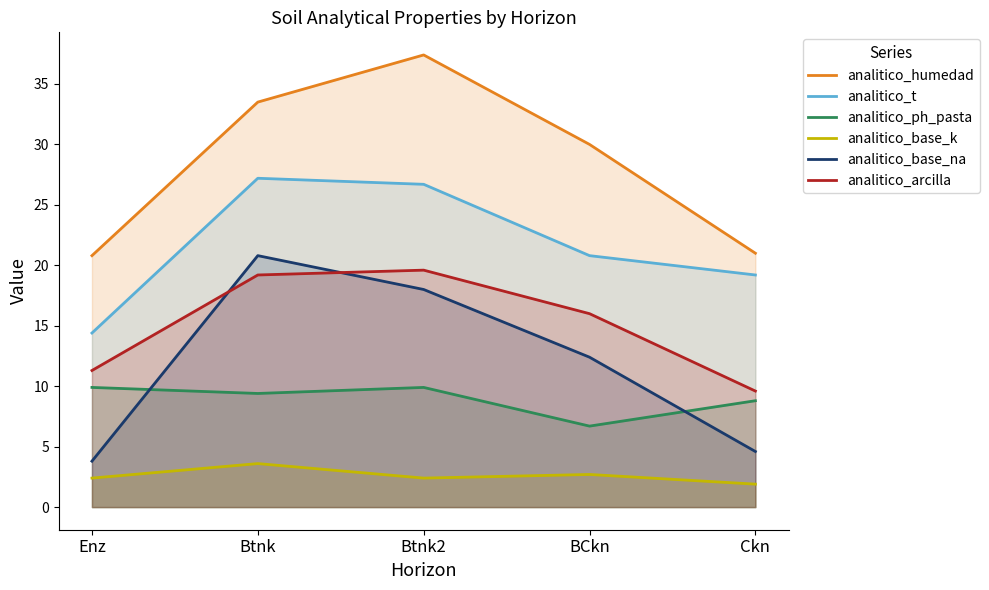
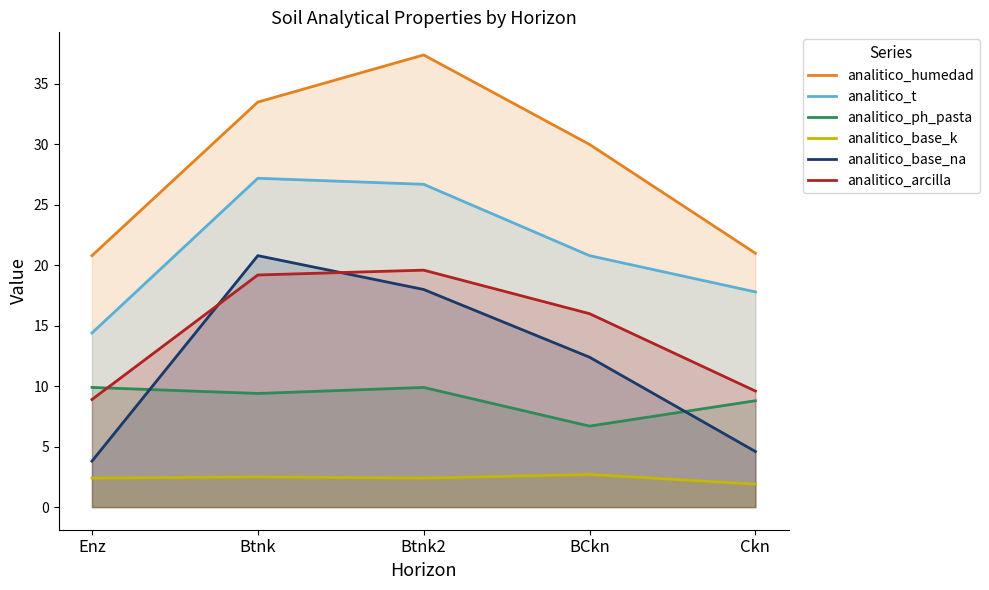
  {
    "analitico_humedad": {
      "Enz": 20.8,
      "Btnk": 33.5,
      "Btnk2": 37.4,
      "BCkn": 30.0,
      "Ckn": 21.0
    },
    "analitico_t": {
      "Enz": 14.4,
      "Btnk": 27.2,
      "Btnk2": 26.7,
      "BCkn": 20.8,
-     "Ckn": 19.2
+     "Ckn": 17.8
    },
    "analitico_ph_pasta": {
      "Enz": 9.9,
      "Btnk": 9.4,
      "Btnk2": 9.9,
      "BCkn": 6.7,
      "Ckn": 8.8
    },
    "analitico_base_k": {
      "Enz": 2.4,
-     "Btnk": 3.6,
+     "Btnk": 2.5,
      "Btnk2": 2.4,
      "BCkn": 2.7,
      "Ckn": 1.9
    },
    "analitico_base_na": {
      "Enz": 3.8,
      "Btnk": 20.8,
      "Btnk2": 18.0,
      "BCkn": 12.4,
      "Ckn": 4.6
    },
    "analitico_arcilla": {
-     "Enz": 11.3,
+     "Enz": 8.9,
      "Btnk": 19.2,
      "Btnk2": 19.6,
      "BCkn": 16.0,
      "Ckn": 9.6
    }
  }
